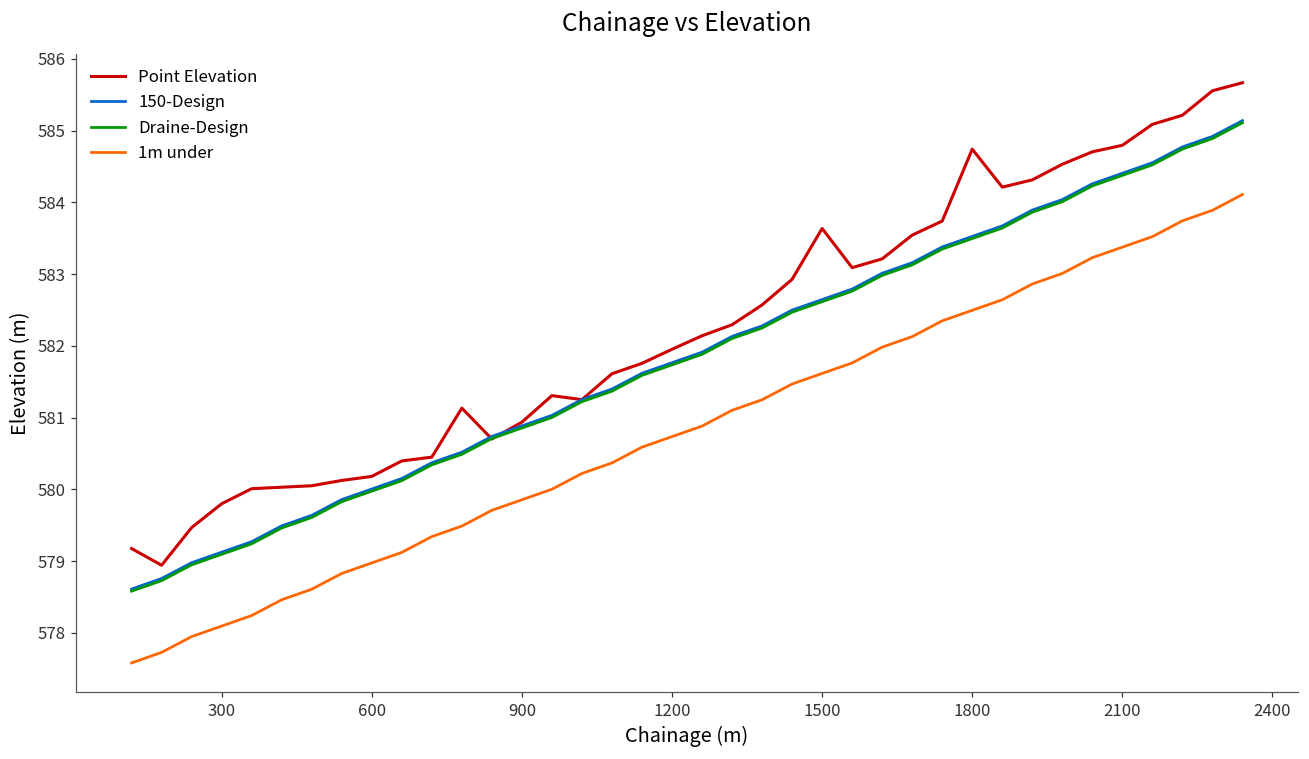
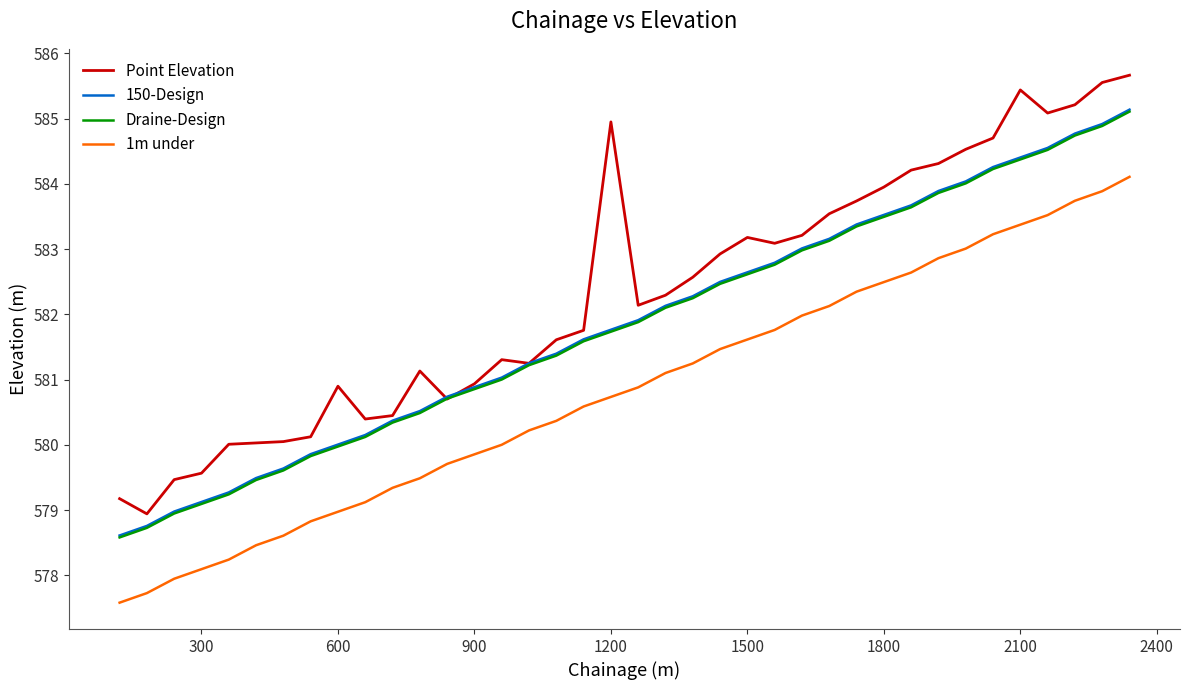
  {
    "Point Elevation": {
-     "300": 579.8,
-     "600": 580.2,
+     "300": 579.6,
+     "600": 580.9,
      "900": 580.9,
-     "1200": 582.0,
-     "1500": 583.6,
-     "1800": 584.7,
-     "2100": 584.8
+     "1200": 585.0,
+     "1500": 583.2,
+     "1800": 584.0,
+     "2100": 585.4
    },
    "1m under": {
      "300": 578.1,
      "600": 579.0,
      "900": 579.9,
      "1200": 580.7,
      "1500": 581.6,
      "1800": 582.5,
      "2100": 583.4
    }
  }
